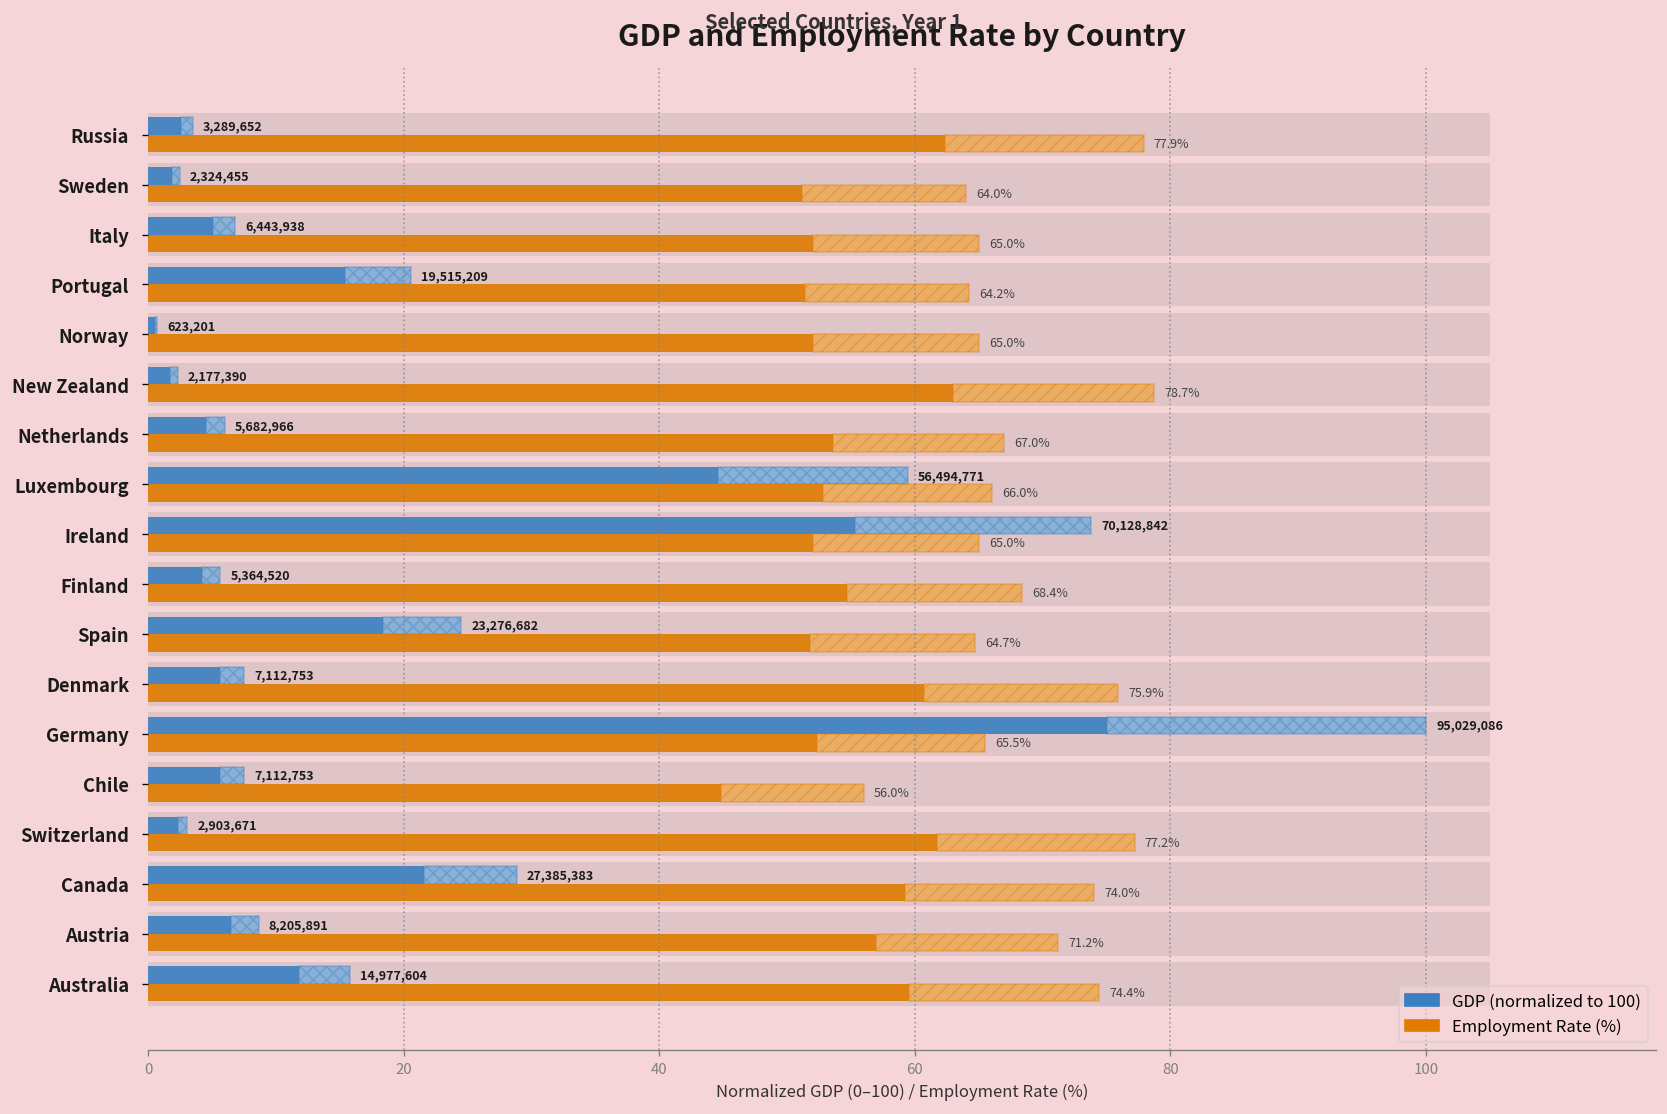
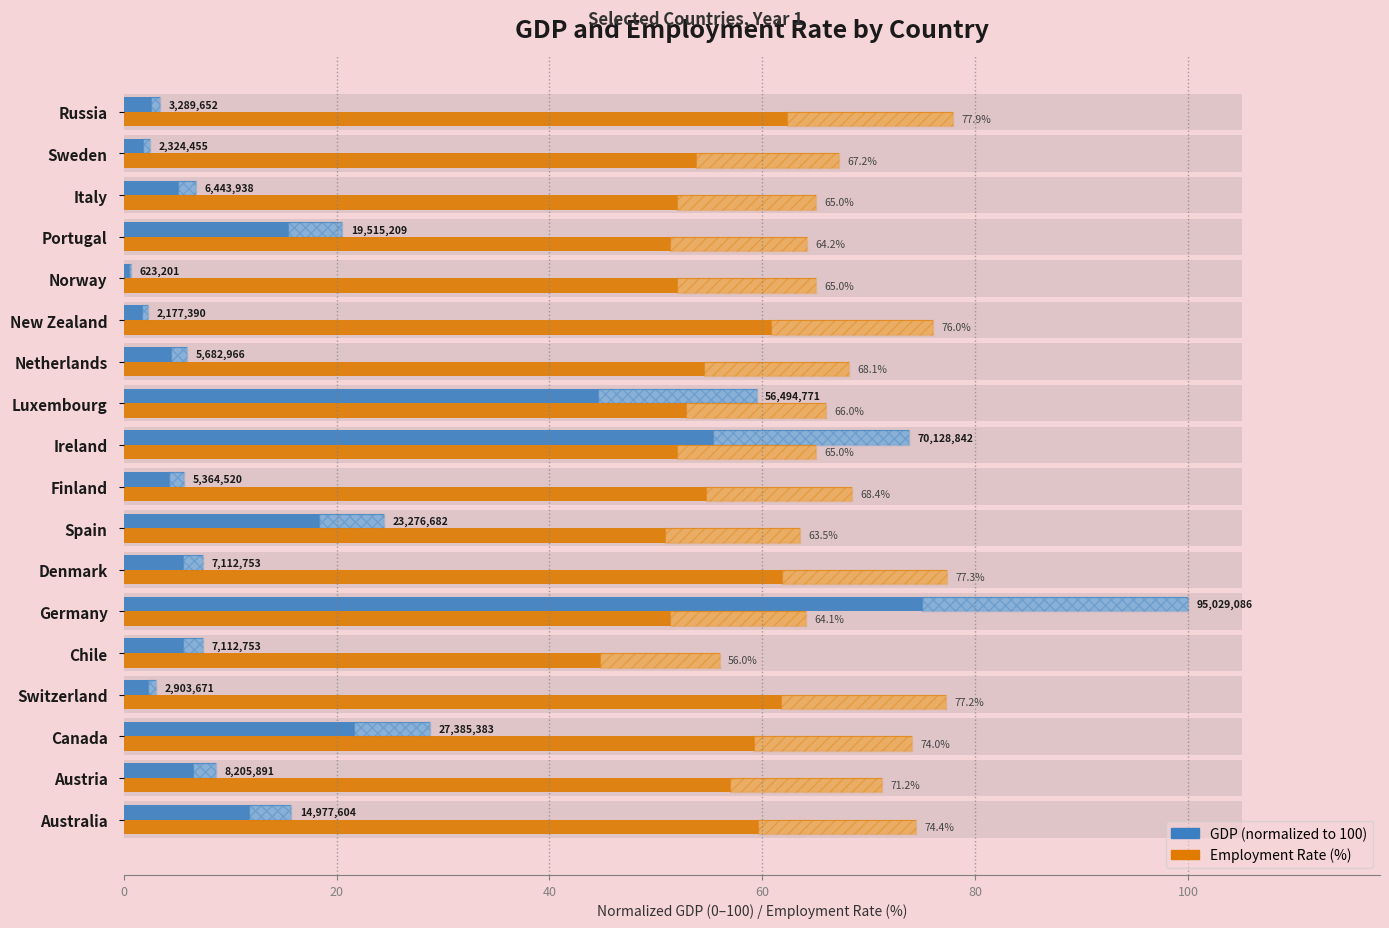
  {
    "Employment Rate (%)": {
-     "Sweden": "64.0%",
-     "New Zealand": "78.7%",
-     "Netherlands": "67.0%",
-     "Spain": "64.7%",
-     "Denmark": "75.9%",
-     "Germany": "65.5%"
+     "Sweden": "67.2%",
+     "New Zealand": "76.0%",
+     "Netherlands": "68.1%",
+     "Spain": "63.5%",
+     "Denmark": "77.3%",
+     "Germany": "64.1%"
    }
  }
